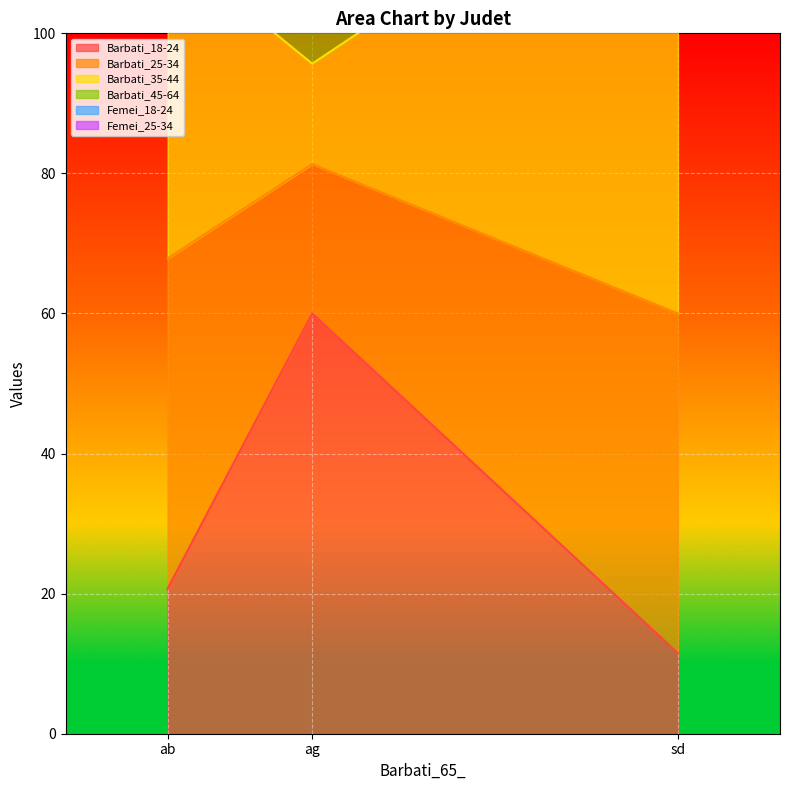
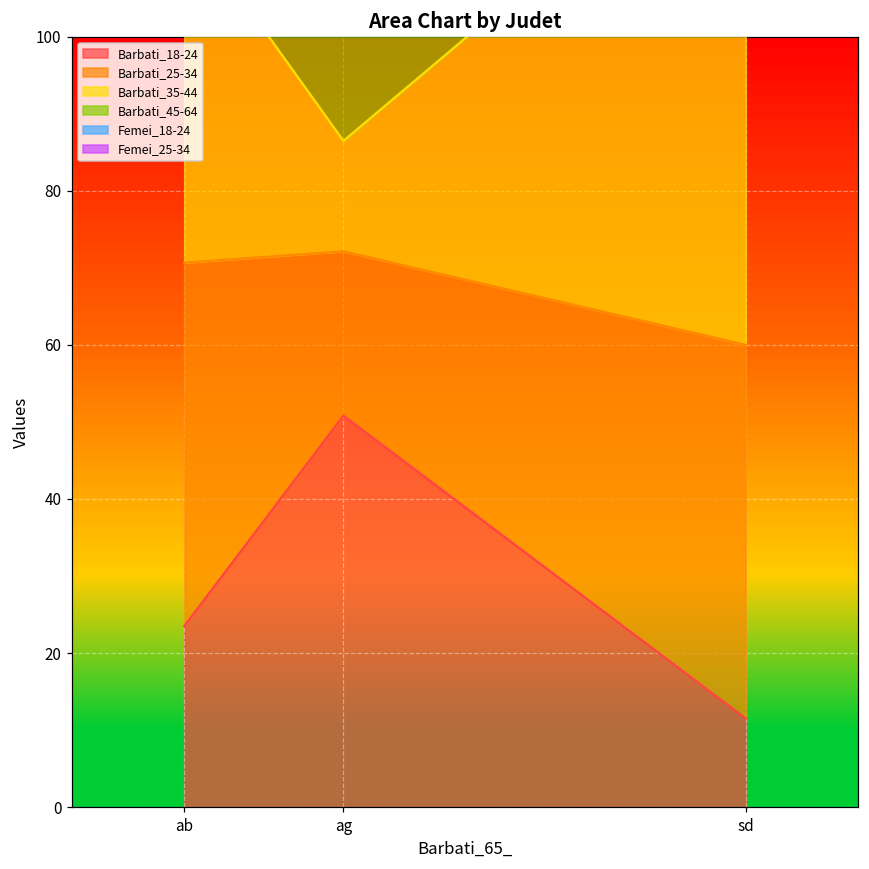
  {
    "Barbati_18-24": {
-     "ab": 21,
-     "ag": 60,
+     "ab": 24,
+     "ag": 51,
      "sd": 12
    },
    "Barbati_25-34": {
      "ab": 47,
      "ag": 21,
      "sd": 49
    },
    "Barbati_35-44": {
      "ag": 14
    }
  }
